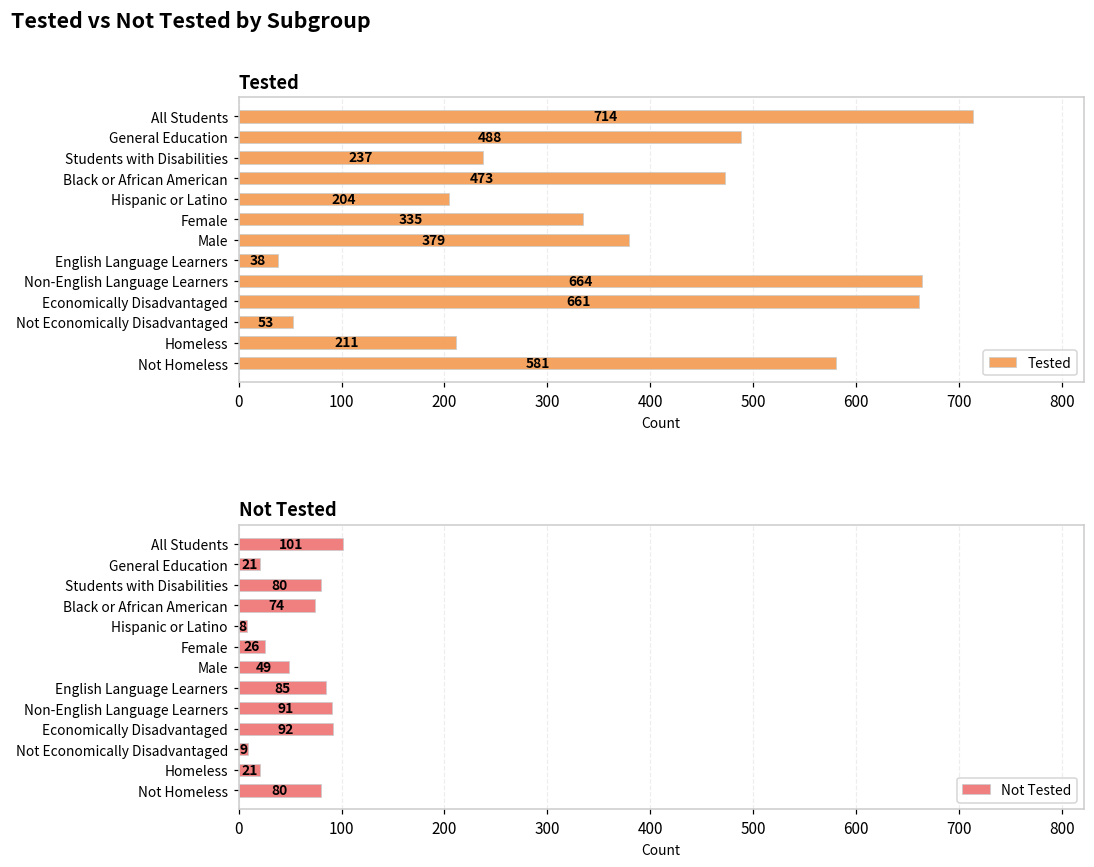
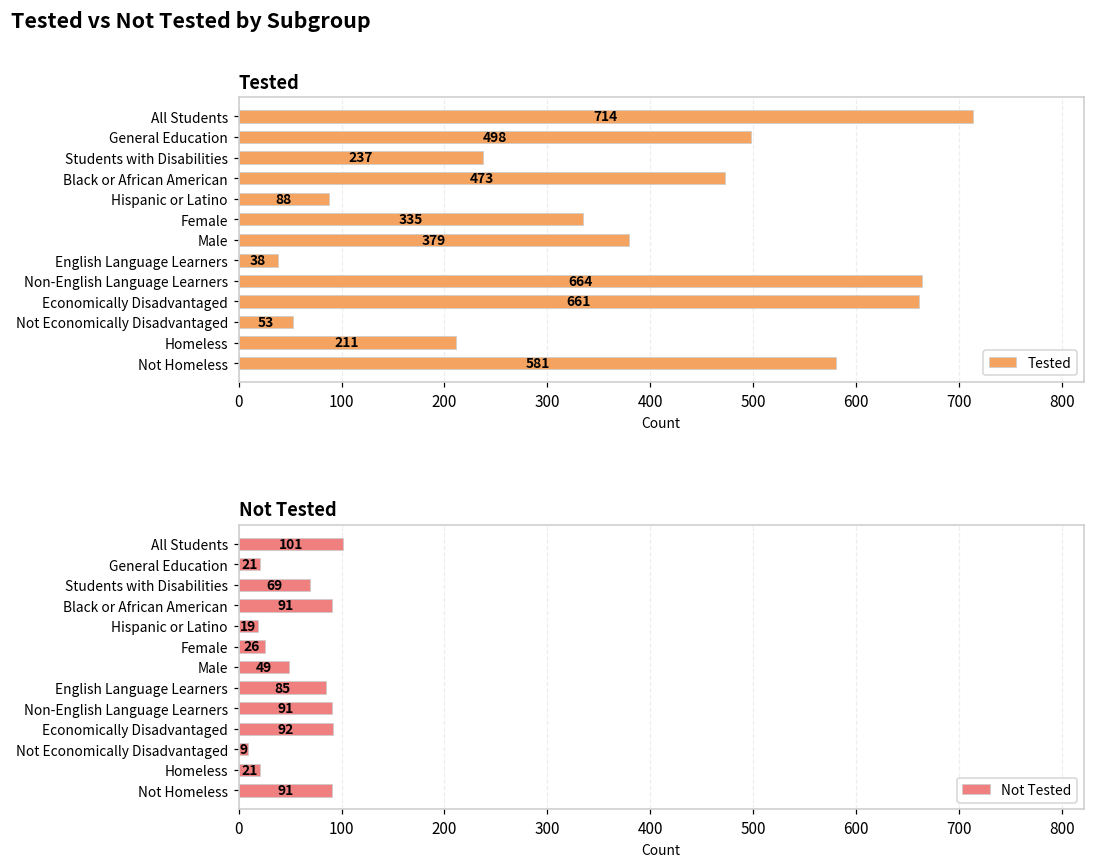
  {
    "Tested": {
      "All Students": 714,
-     "General Education": 488,
+     "General Education": 498,
      "Students with Disabilities": 237,
      "Black or African American": 473,
-     "Hispanic or Latino": 204,
+     "Hispanic or Latino": 88,
      "Female": 335,
      "Male": 379,
      "English Language Learners": 38,
      "Non-English Language Learners": 664,
      "Economically Disadvantaged": 661,
      "Not Economically Disadvantaged": 53,
      "Homeless": 211,
      "Not Homeless": 581
    },
    "Not Tested": {
      "All Students": 101,
      "General Education": 21,
-     "Students with Disabilities": 80,
-     "Black or African American": 74,
-     "Hispanic or Latino": 8,
+     "Students with Disabilities": 69,
+     "Black or African American": 91,
+     "Hispanic or Latino": 19,
      "Female": 26,
      "Male": 49,
      "English Language Learners": 85,
      "Non-English Language Learners": 91,
      "Economically Disadvantaged": 92,
      "Not Economically Disadvantaged": 9,
      "Homeless": 21,
-     "Not Homeless": 80
+     "Not Homeless": 91
    }
  }
